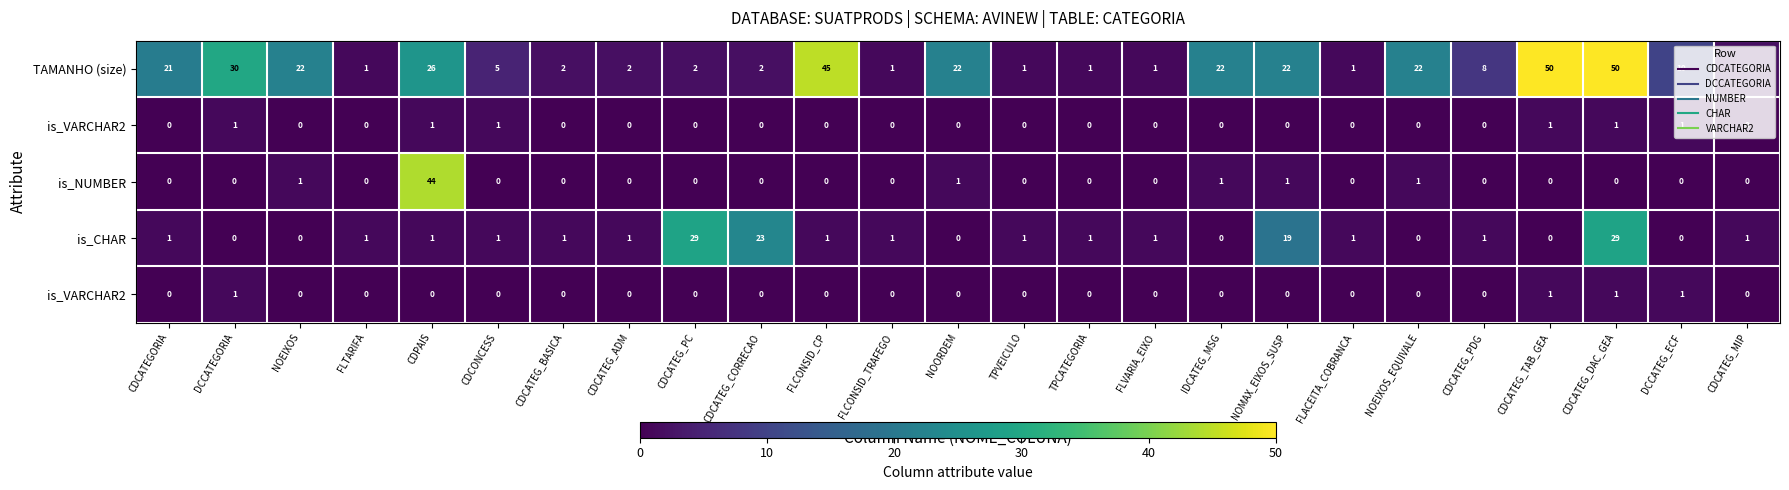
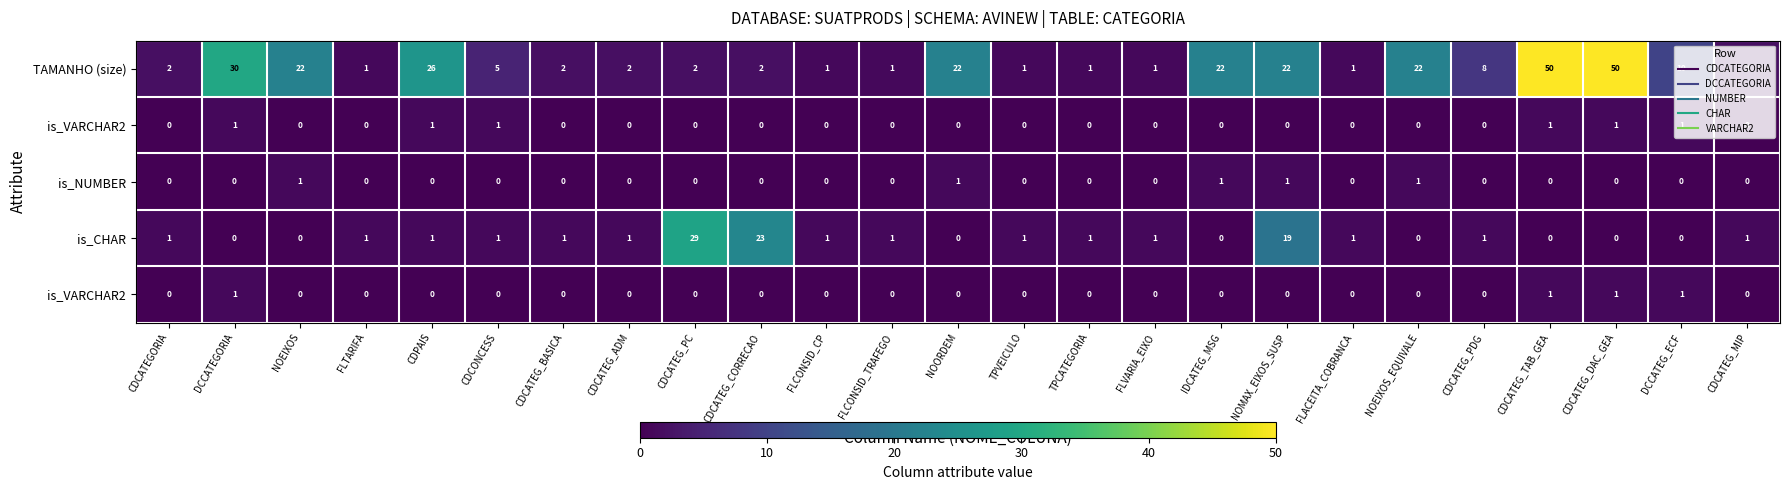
  {
    "TAMANHO (size)": {
-     "CDCATEGORIA": 21,
+     "CDCATEGORIA": 2,
      "DCCATEGORIA": 30,
      "NOEIXOS": 22,
      "FLTARIFA": 1,
      "CDPAIS": 26,
      "CDCONCESS": 5,
      "CDCATEG_BASICA": 2,
      "CDCATEG_ADM": 2,
      "CDCATEG_PC": 2,
      "CDCATEG_CORRECAO": 2,
-     "FLCONSID_CP": 45,
+     "FLCONSID_CP": 1,
      "FLCONSID_TRAFEGO": 1,
      "NOORDEM": 22,
      "TPVEICULO": 1,
      "TPCATEGORIA": 1,
      "FLVARIA_EIXO": 1,
      "IDCATEG_MSG": 22,
      "NOMAX_EIXOS_SUSP": 22,
      "FLACEITA_COBRANCA": 1,
      "NOEIXOS_EQUIVALE": 22,
      "CDCATEG_PDG": 8,
      "CDCATEG_TAB_GEA": 50,
      "CDCATEG_DAC_GEA": 50
    },
    "is_NUMBER": {
      "CDCATEGORIA": 0,
      "DCCATEGORIA": 0,
      "NOEIXOS": 1,
      "FLTARIFA": 0,
-     "CDPAIS": 44,
+     "CDPAIS": 0,
      "CDCONCESS": 0,
      "CDCATEG_BASICA": 0,
      "CDCATEG_ADM": 0,
      "CDCATEG_PC": 0,
      "CDCATEG_CORRECAO": 0,
      "FLCONSID_CP": 0,
      "FLCONSID_TRAFEGO": 0,
      "NOORDEM": 1,
      "TPVEICULO": 0,
      "TPCATEGORIA": 0,
      "FLVARIA_EIXO": 0,
      "IDCATEG_MSG": 1,
      "NOMAX_EIXOS_SUSP": 1,
      "FLACEITA_COBRANCA": 0,
      "NOEIXOS_EQUIVALE": 1,
      "CDCATEG_PDG": 0,
      "CDCATEG_TAB_GEA": 0,
      "CDCATEG_DAC_GEA": 0,
      "DCCATEG_ECF": 0,
      "CDCATEG_MIP": 0
    },
    "is_CHAR": {
      "CDCATEGORIA": 1,
      "DCCATEGORIA": 0,
      "NOEIXOS": 0,
      "FLTARIFA": 1,
      "CDPAIS": 1,
      "CDCONCESS": 1,
      "CDCATEG_BASICA": 1,
      "CDCATEG_ADM": 1,
      "CDCATEG_PC": 29,
      "CDCATEG_CORRECAO": 23,
      "FLCONSID_CP": 1,
      "FLCONSID_TRAFEGO": 1,
      "NOORDEM": 0,
      "TPVEICULO": 1,
      "TPCATEGORIA": 1,
      "FLVARIA_EIXO": 1,
      "IDCATEG_MSG": 0,
      "NOMAX_EIXOS_SUSP": 19,
      "FLACEITA_COBRANCA": 1,
      "NOEIXOS_EQUIVALE": 0,
      "CDCATEG_PDG": 1,
      "CDCATEG_TAB_GEA": 0,
-     "CDCATEG_DAC_GEA": 29,
+     "CDCATEG_DAC_GEA": 0,
      "DCCATEG_ECF": 0,
      "CDCATEG_MIP": 1
    }
  }
